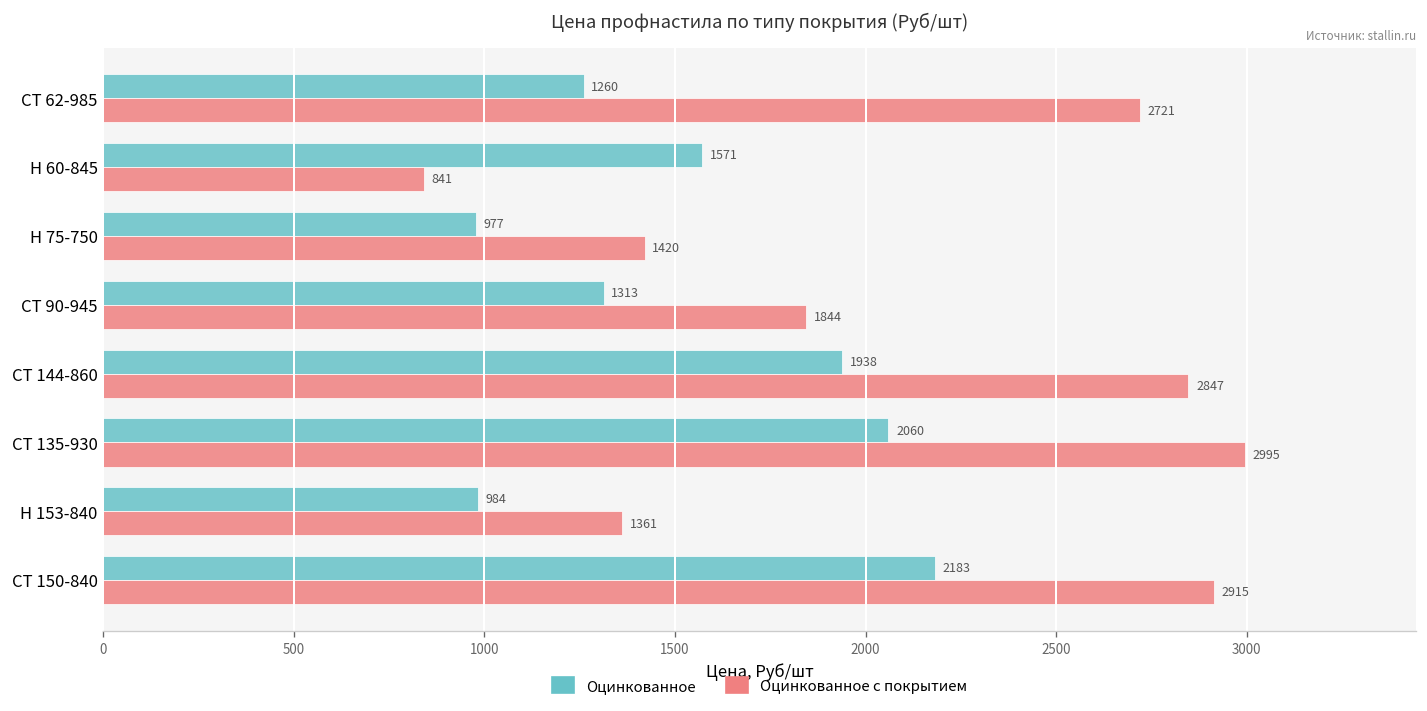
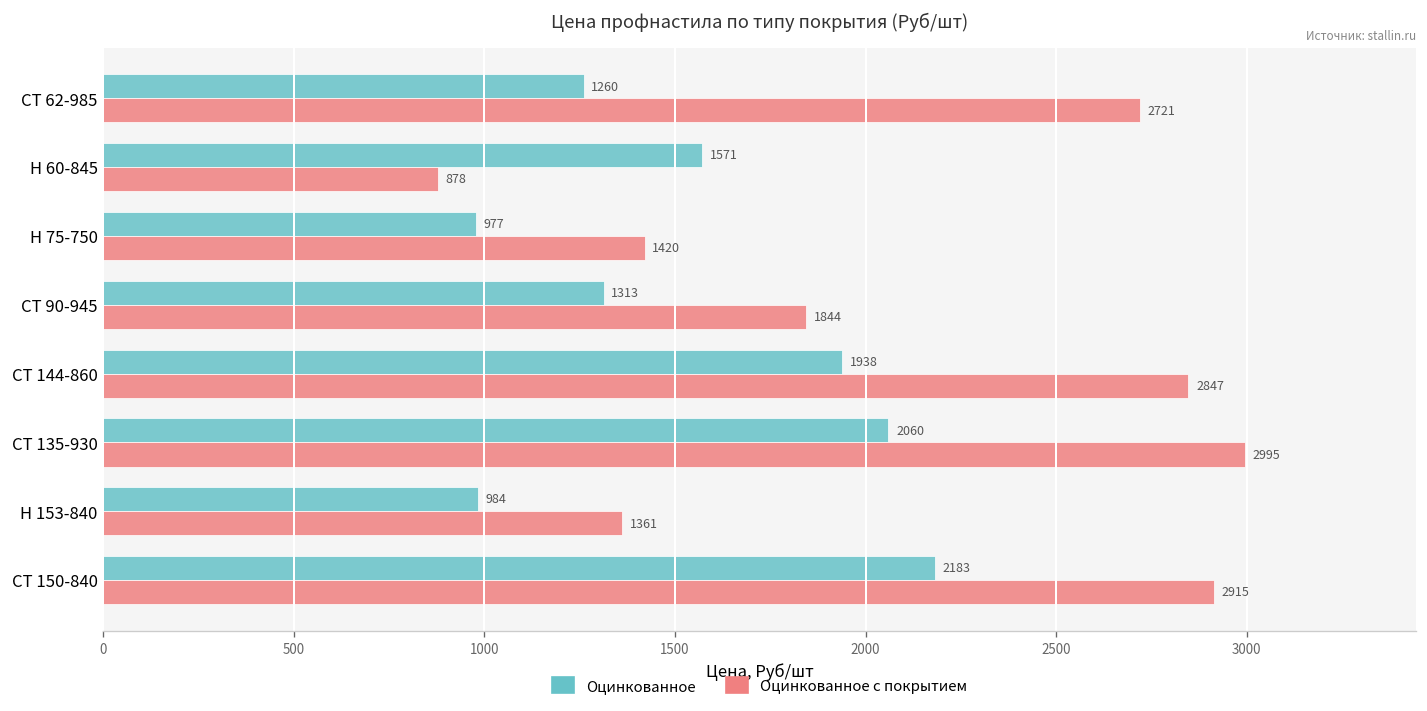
  {
    "Оцинкованное": {
      "СТ 62-985": 1260,
      "Н 60-845": 1571,
      "Н 75-750": 977,
      "СТ 90-945": 1313,
      "СТ 144-860": 1938,
      "СТ 135-930": 2060,
      "H 153-840": 984,
      "СТ 150-840": 2183
    },
    "Оцинкованное с покрытием": {
      "СТ 62-985": 2721,
-     "Н 60-845": 841,
+     "Н 60-845": 878,
      "Н 75-750": 1420,
      "СТ 90-945": 1844,
      "СТ 144-860": 2847,
      "СТ 135-930": 2995,
      "H 153-840": 1361,
      "СТ 150-840": 2915
    }
  }
